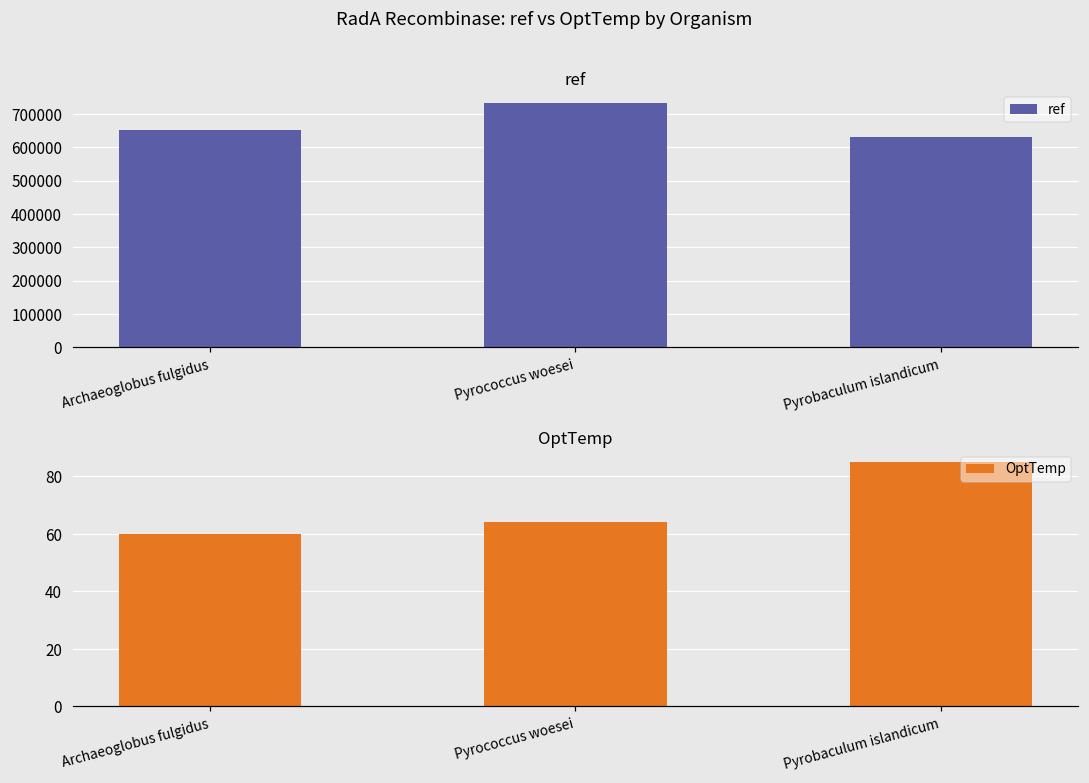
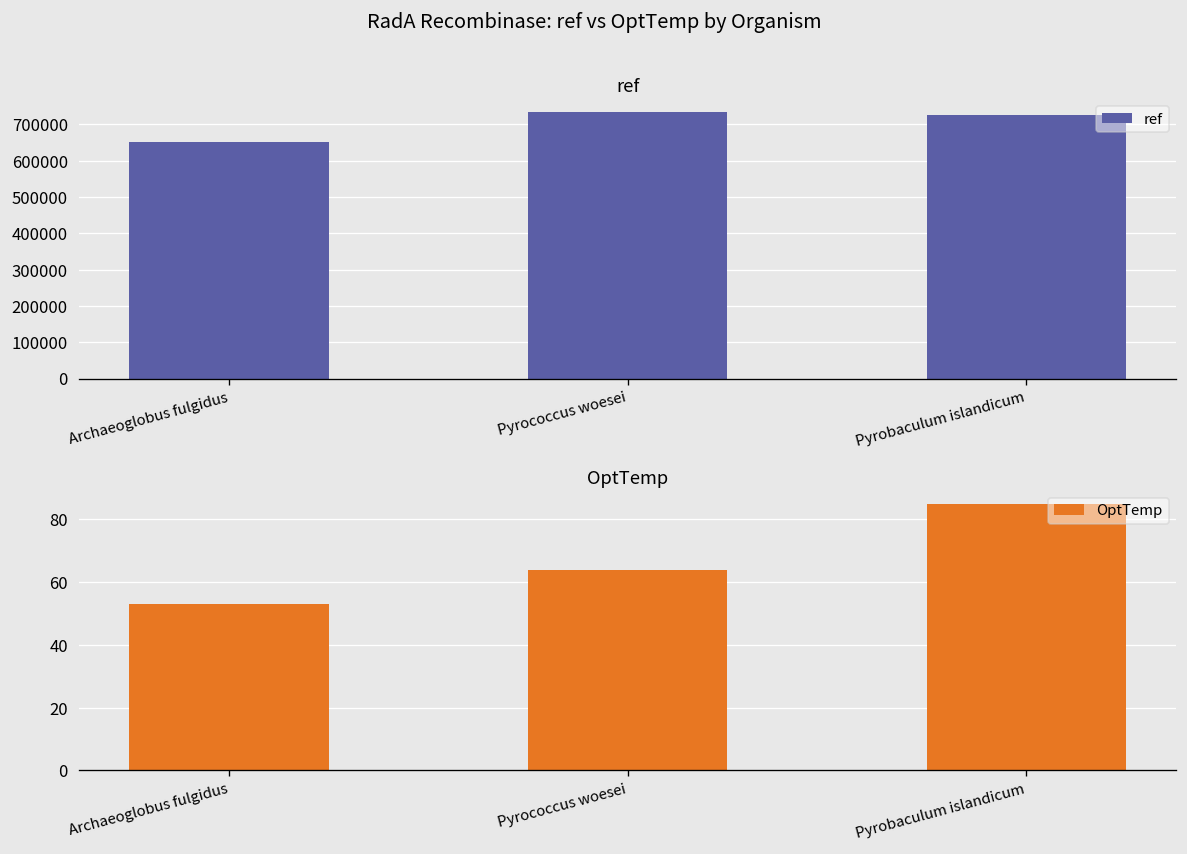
  {
    "ref": {
      "Archaeoglobus fulgidus": 650000,
      "Pyrococcus woesei": 730000,
-     "Pyrobaculum islandicum": 630000
+     "Pyrobaculum islandicum": 720000
    },
    "OptTemp": {
-     "Archaeoglobus fulgidus": 60,
+     "Archaeoglobus fulgidus": 53,
      "Pyrococcus woesei": 64,
      "Pyrobaculum islandicum": 85
    }
  }
